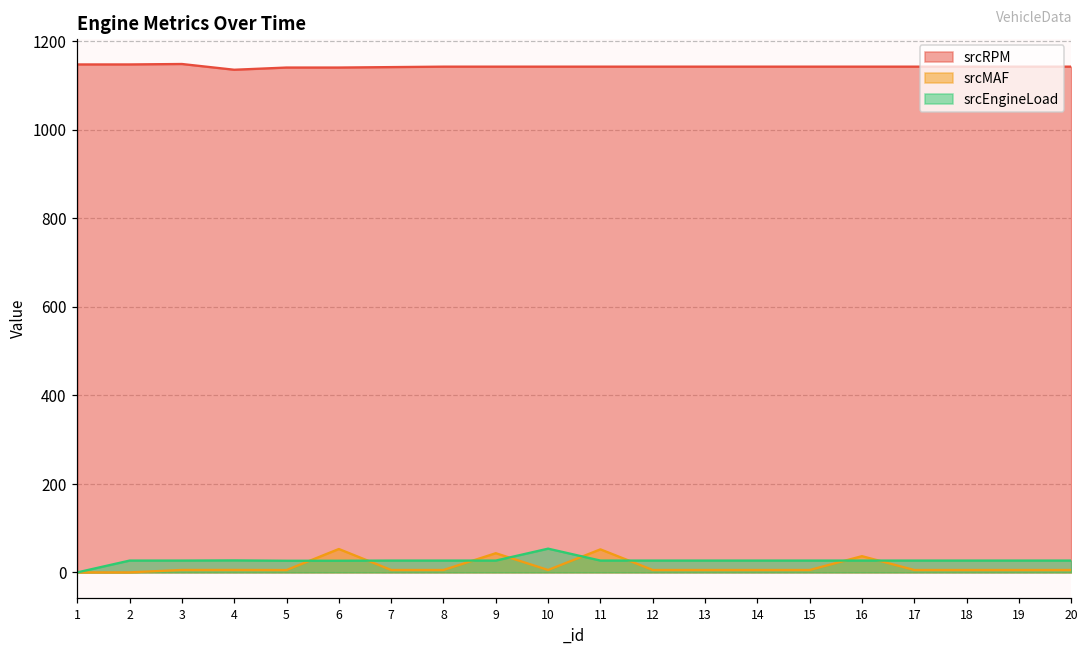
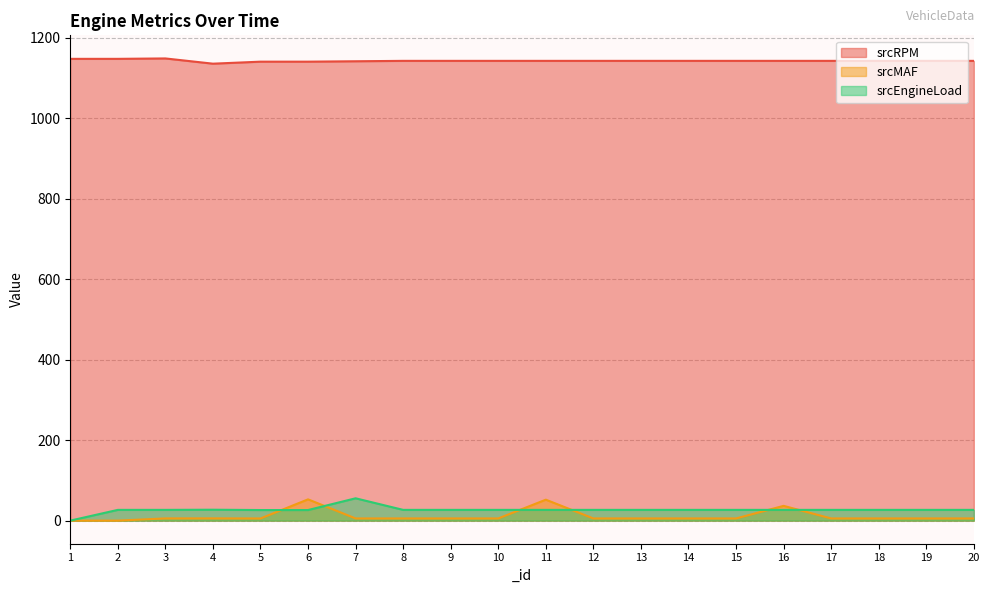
  {
    "srcRPM": {
      "1": 1150,
      "2": 1150,
      "3": 1150,
      "4": 1140,
      "5": 1140,
      "6": 1140,
      "7": 1140,
      "8": 1140,
      "9": 1140,
      "10": 1140,
      "11": 1140,
      "12": 1140,
      "13": 1140,
      "14": 1140,
      "15": 1140,
      "16": 1140,
      "17": 1140,
      "20": 1140
    },
    "srcMAF": {
      "2": 0,
      "3": 10,
      "4": 10,
      "5": 10,
      "6": 50,
      "7": 10,
      "8": 10,
-     "9": 40,
+     "9": 10,
      "10": 10,
      "11": 50,
      "12": 10,
      "13": 10,
      "14": 10,
      "15": 10,
      "16": 40,
      "17": 10,
      "18": 10,
      "19": 10,
      "20": 10
    },
    "srcEngineLoad": {
      "2": 30,
      "3": 30,
      "4": 30,
      "5": 30,
      "6": 30,
-     "7": 30,
+     "7": 60,
      "8": 30,
      "9": 30,
-     "10": 50,
+     "10": 30,
      "11": 30,
      "12": 30,
      "13": 30,
      "14": 30,
      "15": 30,
      "16": 30,
      "17": 30,
      "18": 30,
      "19": 30,
      "20": 30
    }
  }
